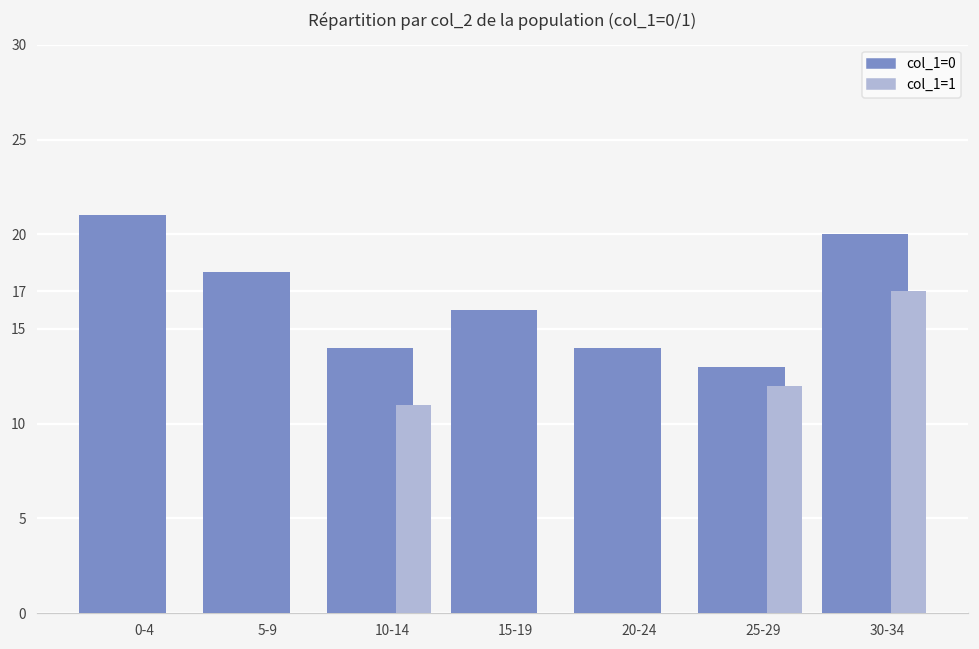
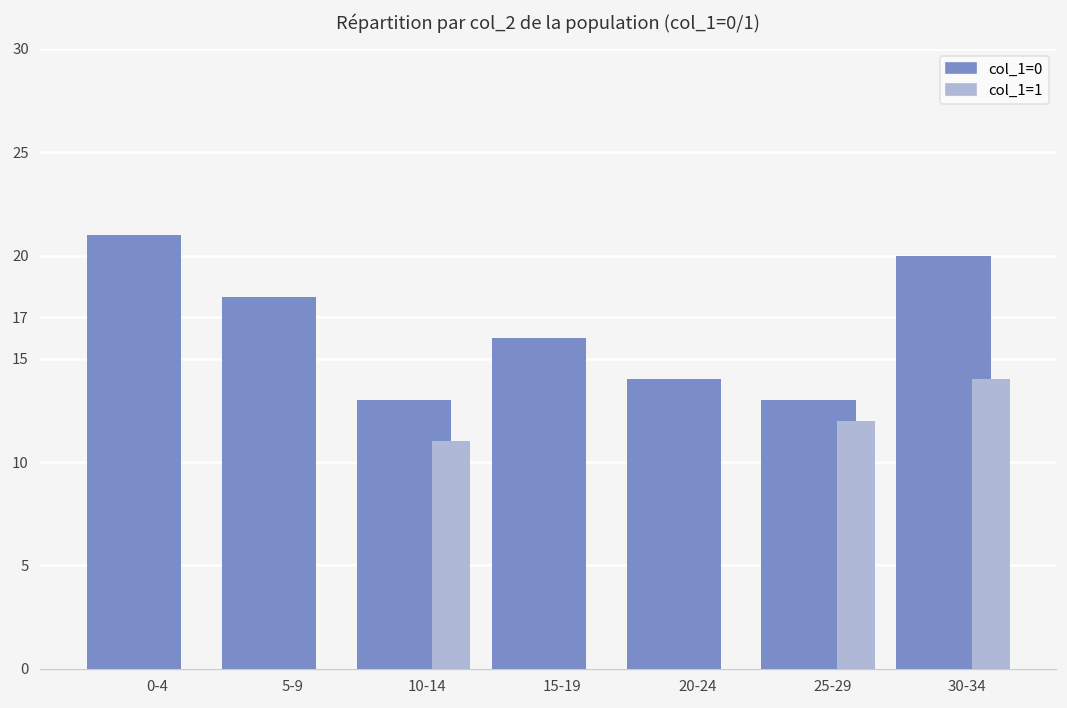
  {
    "col_1=0": {
      "0-4": 21,
      "5-9": 18,
-     "10-14": 14,
+     "10-14": 13,
      "15-19": 16,
      "20-24": 14,
      "25-29": 13,
      "30-34": 20
    },
    "col_1=1": {
      "0-4": 0,
      "5-9": 0,
      "10-14": 11,
      "15-19": 0,
      "20-24": 0,
      "25-29": 12,
-     "30-34": 17
+     "30-34": 14
    }
  }
